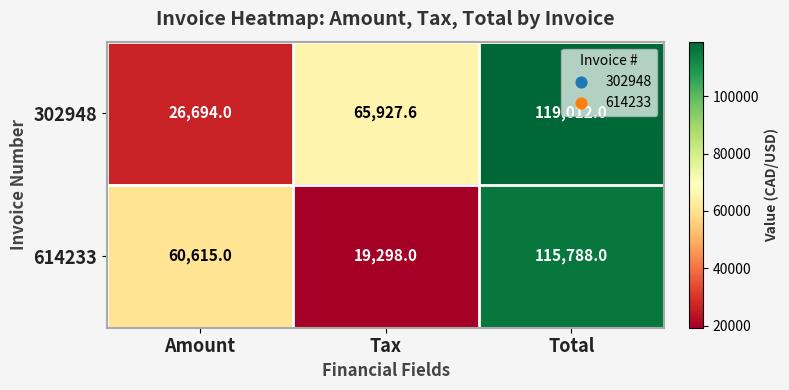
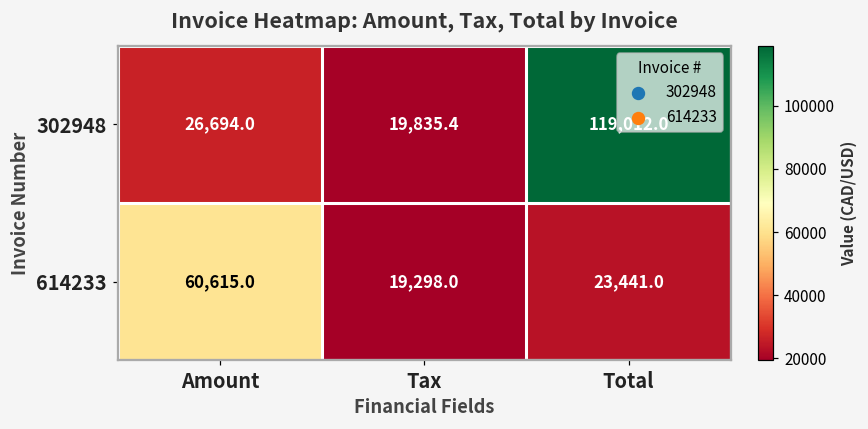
  {
    "302948": {
      "Amount": "26,694.0",
-     "Tax": "65,927.6"
+     "Tax": "19,835.4"
    },
    "614233": {
      "Amount": "60,615.0",
      "Tax": "19,298.0",
-     "Total": "115,788.0"
+     "Total": "23,441.0"
    }
  }
